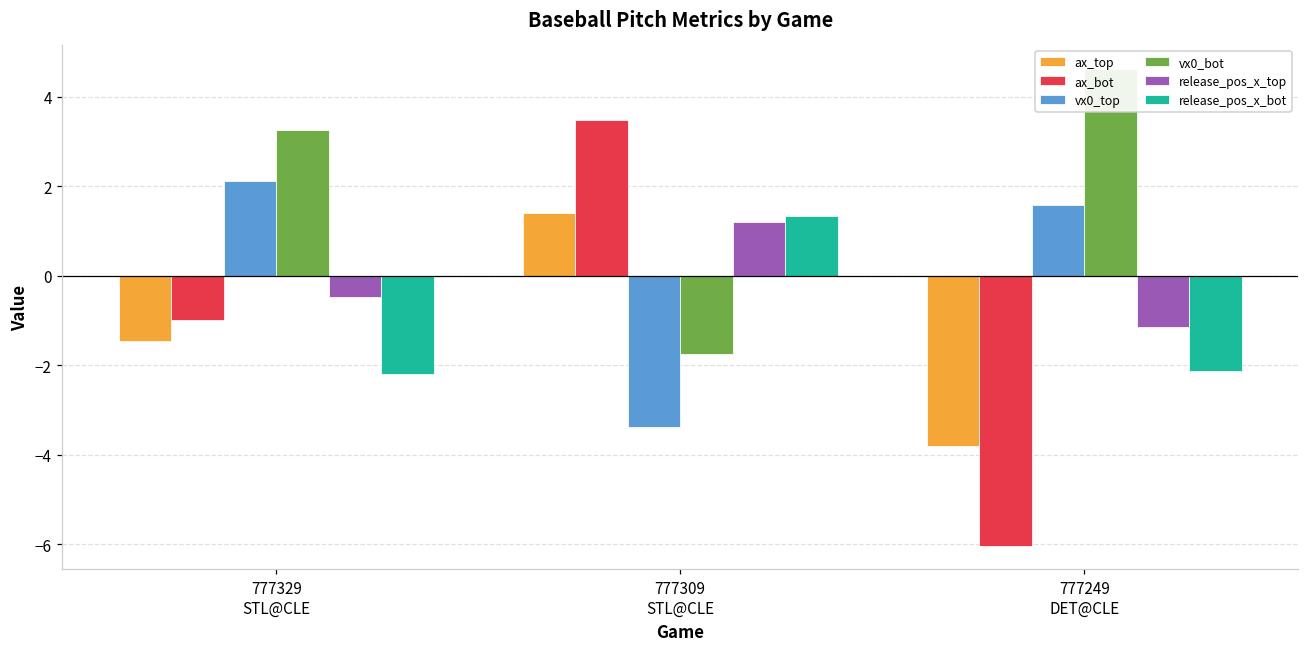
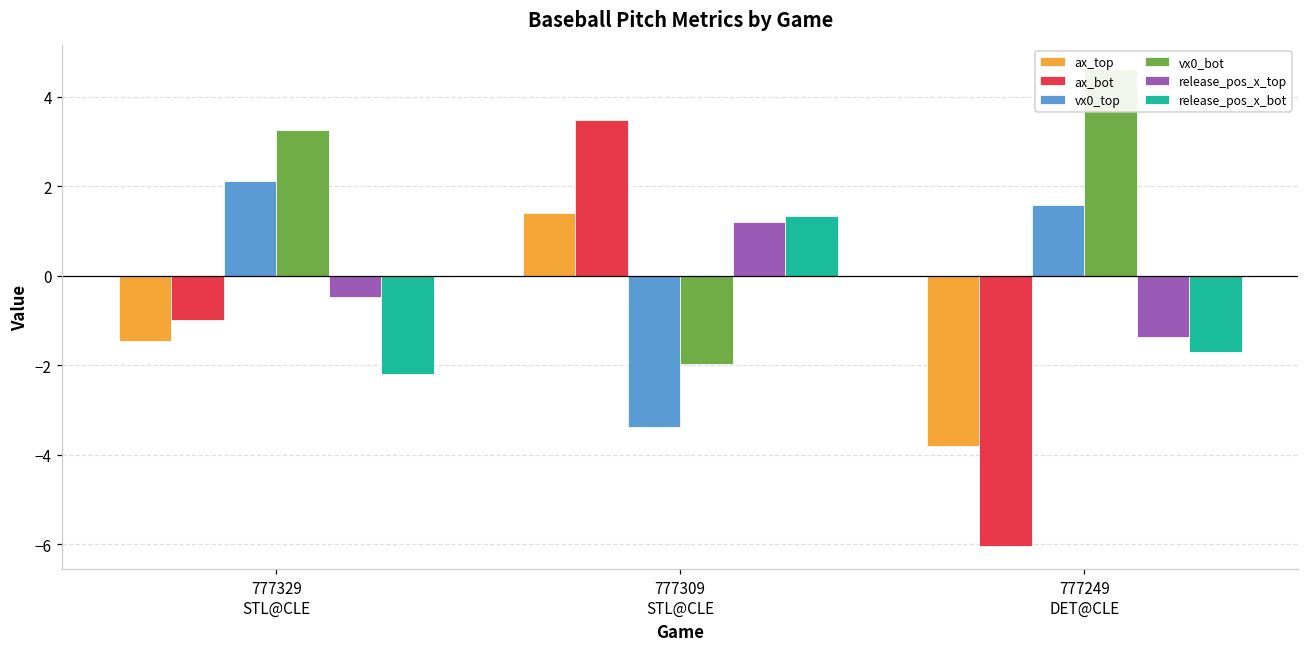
  {
    "ax_top": {
      "777329 STL@CLE": -1.4,
      "777309 STL@CLE": 1.4,
      "777249 DET@CLE": -3.8
    },
    "ax_bot": {
      "777329 STL@CLE": -1.0,
      "777309 STL@CLE": 3.5,
      "777249 DET@CLE": -6.0
    },
    "vx0_top": {
      "777329 STL@CLE": 2.1,
      "777309 STL@CLE": -3.4,
      "777249 DET@CLE": 1.6
    },
    "vx0_bot": {
      "777329 STL@CLE": 3.3,
-     "777309 STL@CLE": -1.7
+     "777309 STL@CLE": -2.0
    },
    "release_pos_x_top": {
      "777329 STL@CLE": -0.5,
      "777309 STL@CLE": 1.2,
-     "777249 DET@CLE": -1.1
+     "777249 DET@CLE": -1.4
    },
    "release_pos_x_bot": {
      "777329 STL@CLE": -2.2,
      "777309 STL@CLE": 1.3,
-     "777249 DET@CLE": -2.1
+     "777249 DET@CLE": -1.7
    }
  }
